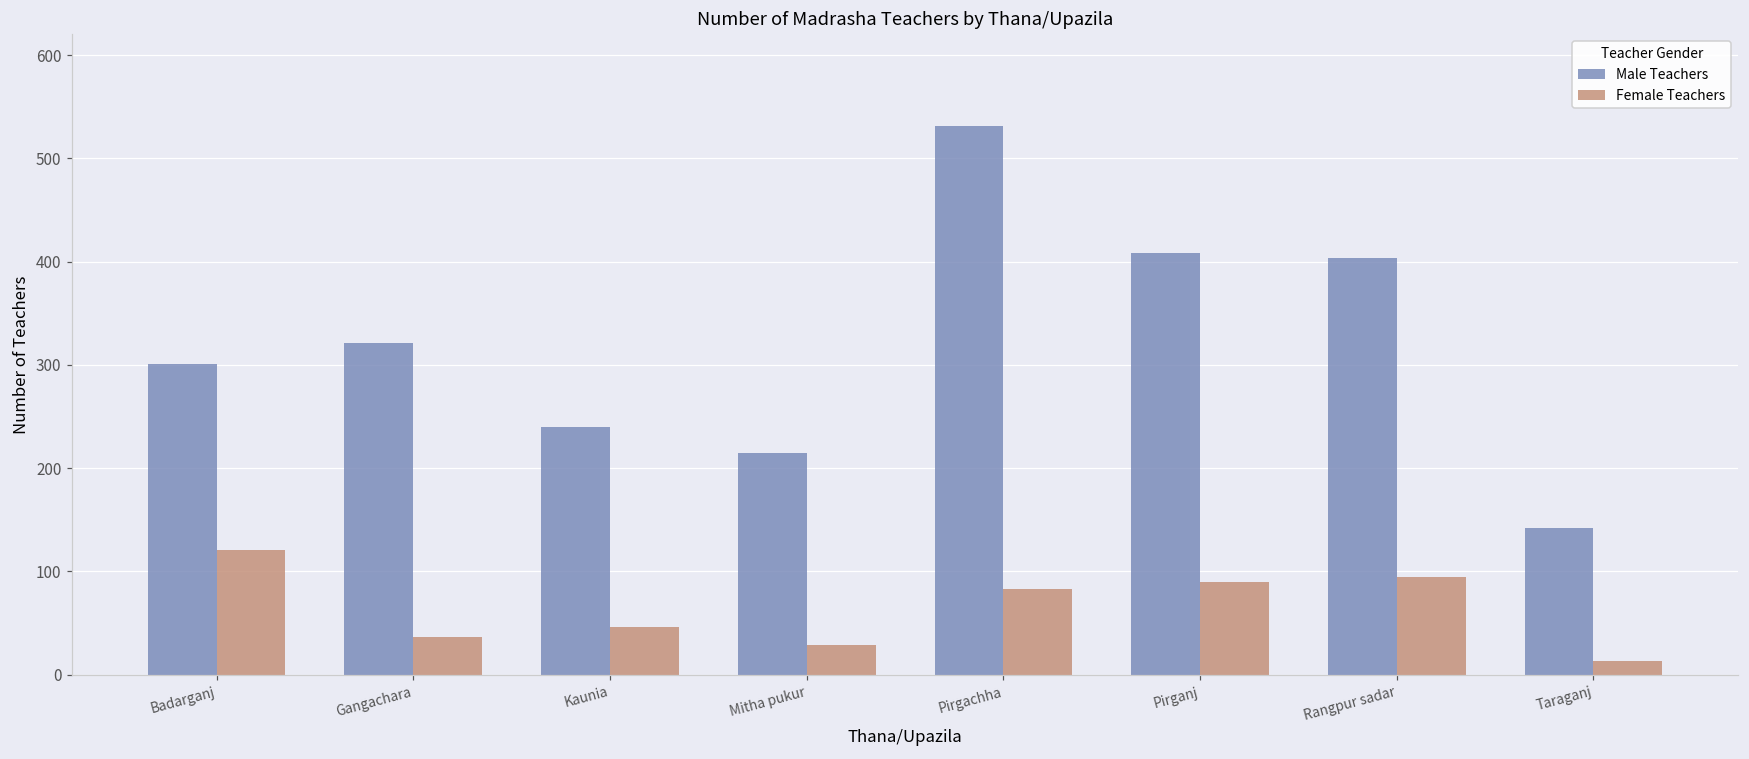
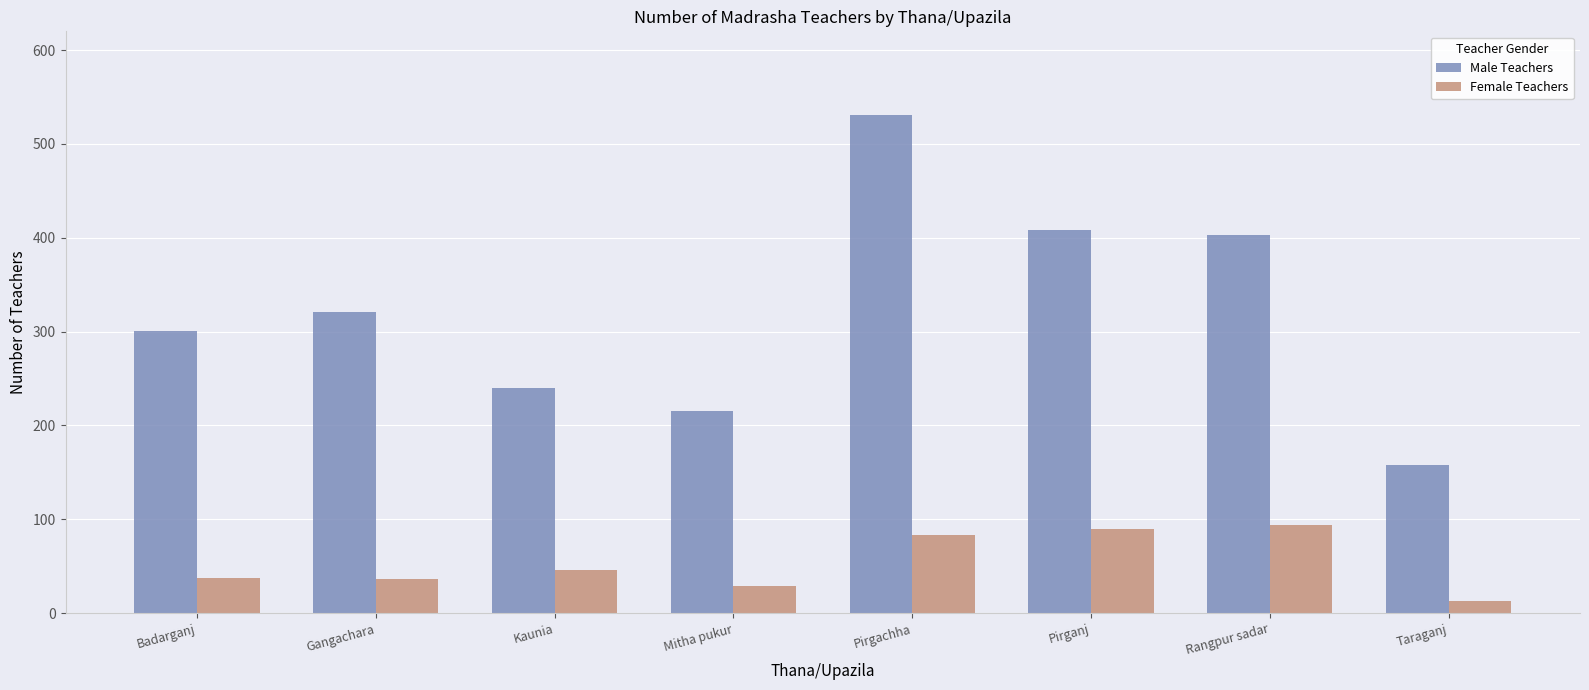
  {
    "Male Teachers": {
      "Badarganj": 300,
      "Gangachara": 320,
      "Kaunia": 240,
      "Mitha pukur": 220,
      "Pirgachha": 530,
      "Pirganj": 410,
      "Rangpur sadar": 400,
-     "Taraganj": 140
+     "Taraganj": 160
    },
    "Female Teachers": {
-     "Badarganj": 120,
+     "Badarganj": 40,
      "Gangachara": 40,
      "Kaunia": 50,
      "Mitha pukur": 30,
      "Pirgachha": 80,
      "Pirganj": 90,
      "Rangpur sadar": 90,
      "Taraganj": 10
    }
  }
